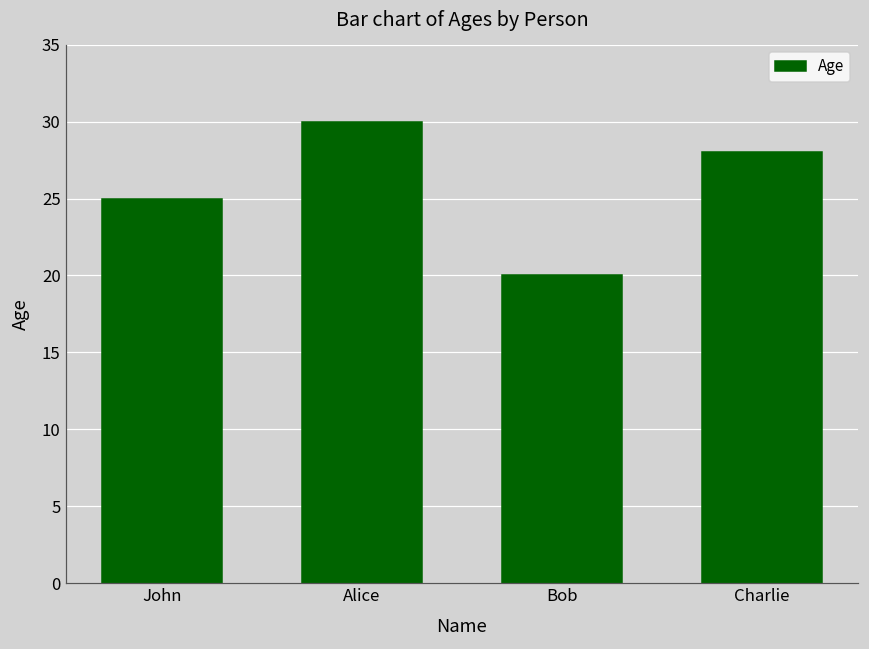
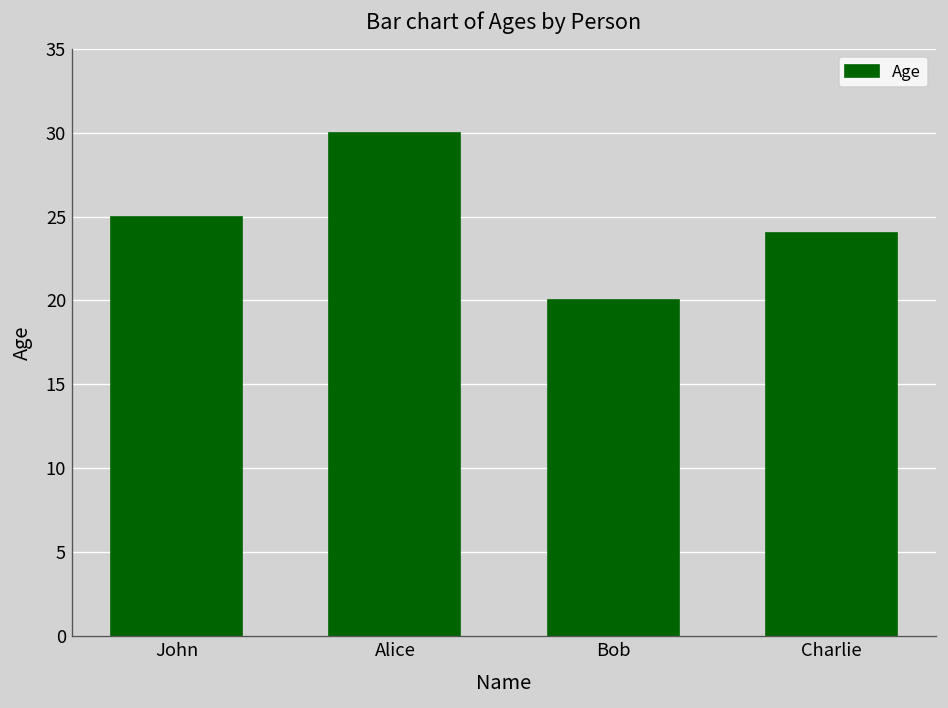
  {
    "John": 25,
    "Alice": 30,
    "Bob": 20,
-   "Charlie": 28
+   "Charlie": 24
  }
